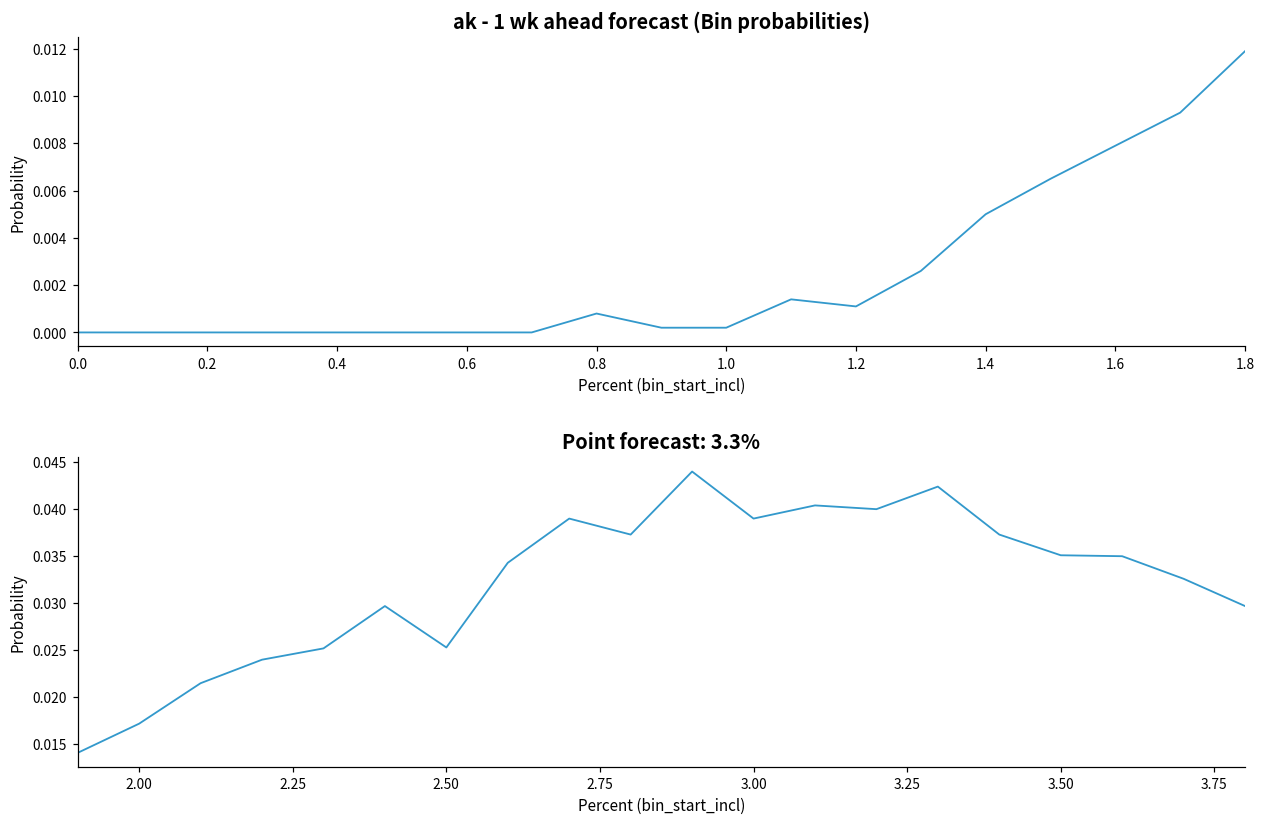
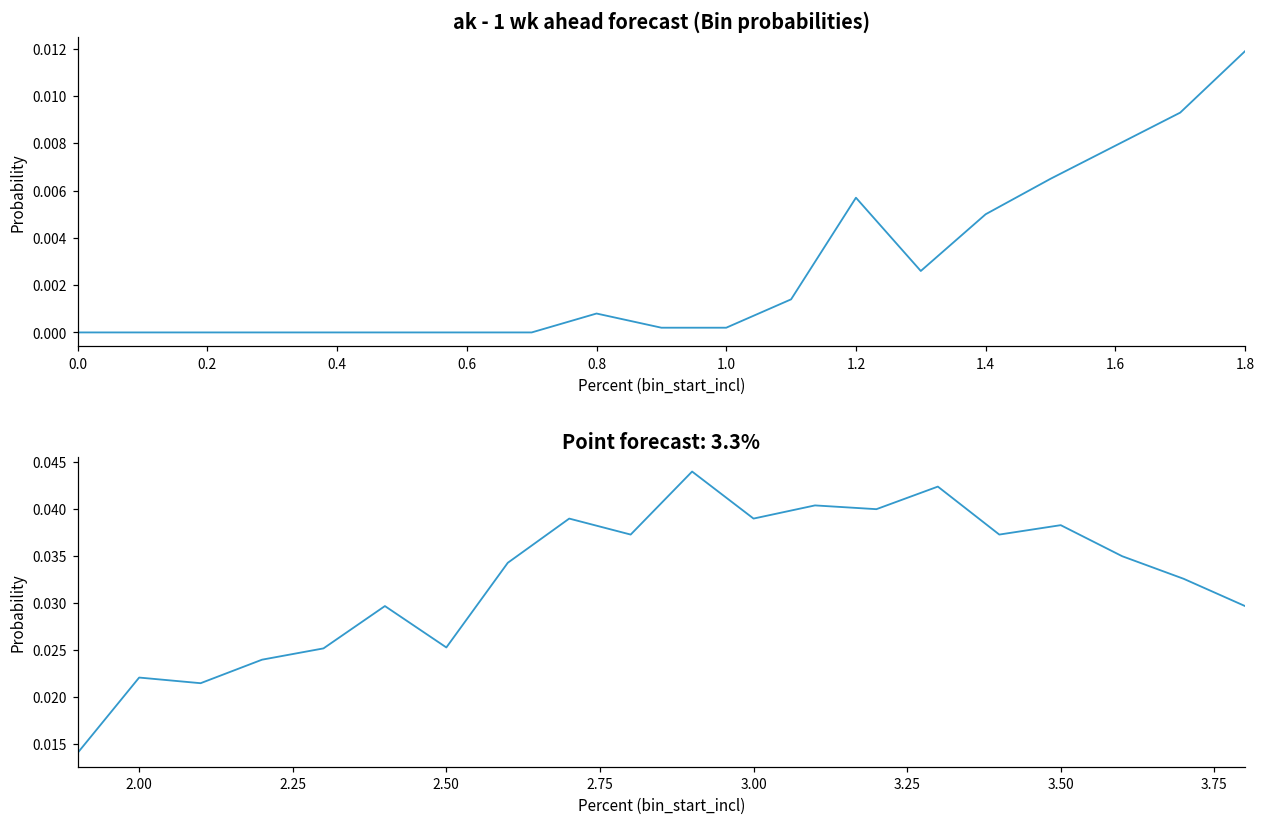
  {
    "ak - 1 wk ahead forecast (Bin probabilities)": {
      "0.0": 0.0000,
      "0.2": 0.0000,
      "0.4": 0.0000,
      "0.6": 0.0000,
      "0.8": 0.0008,
      "1.0": 0.0002,
-     "1.2": 0.0011,
+     "1.2": 0.0057,
      "1.4": 0.0050,
      "1.6": 0.0079,
      "1.8": 0.0119
    },
    "Point forecast: 3.3%": {
-     "2.00": 0.017,
+     "2.00": 0.022,
      "2.50": 0.025,
      "3.00": 0.039,
-     "3.50": 0.035
+     "3.50": 0.038
    }
  }
